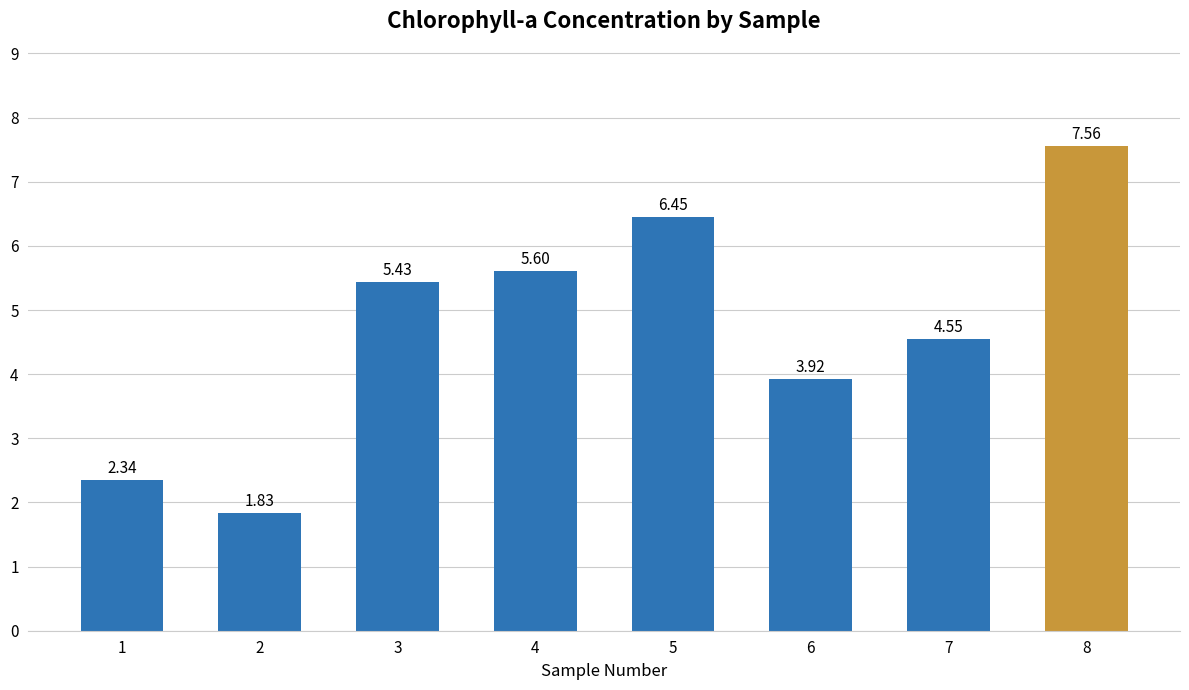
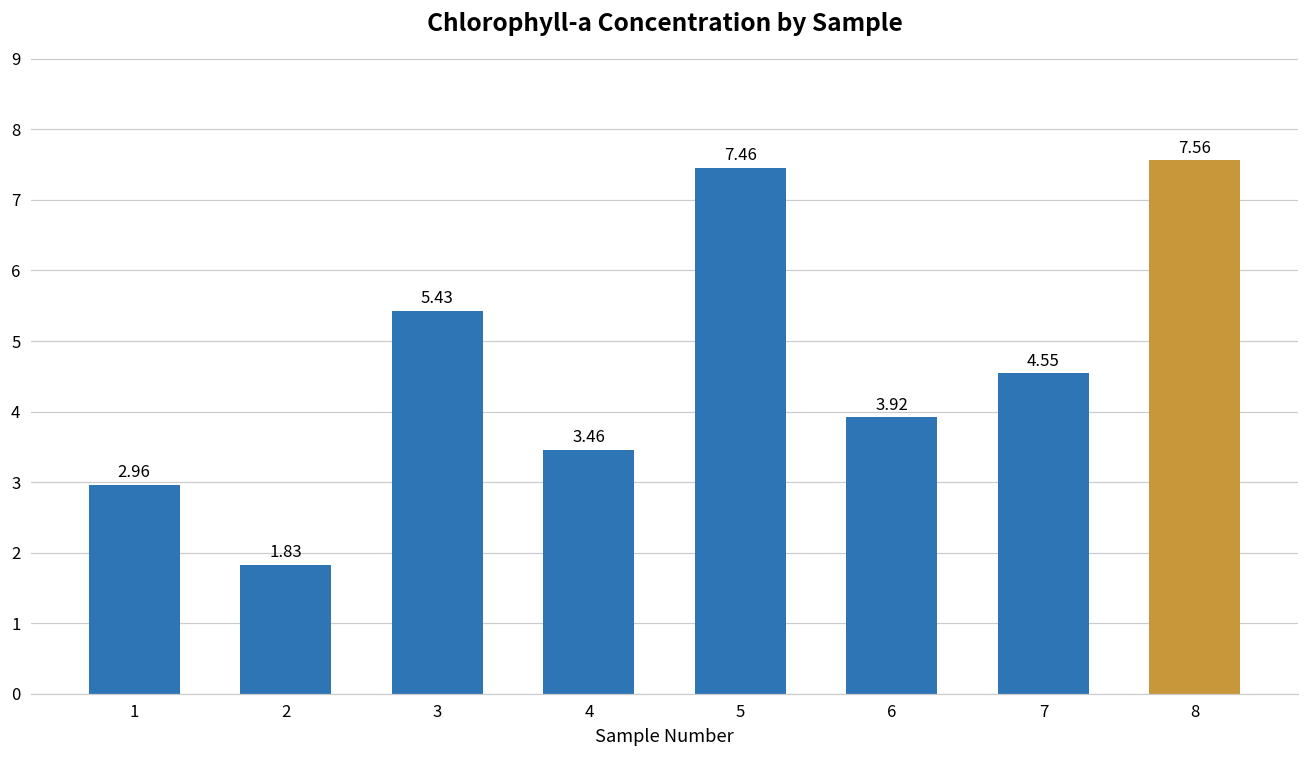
  {
-   "1": 2.34,
+   "1": 2.96,
    "2": 1.83,
    "3": 5.43,
-   "4": 5.60,
-   "5": 6.45,
+   "4": 3.46,
+   "5": 7.46,
    "6": 3.92,
    "7": 4.55,
    "8": 7.56
  }
